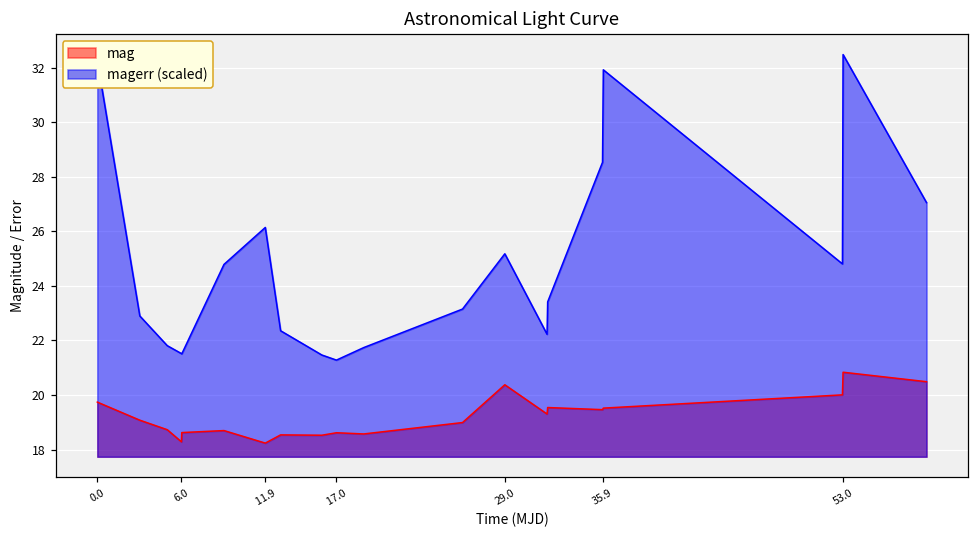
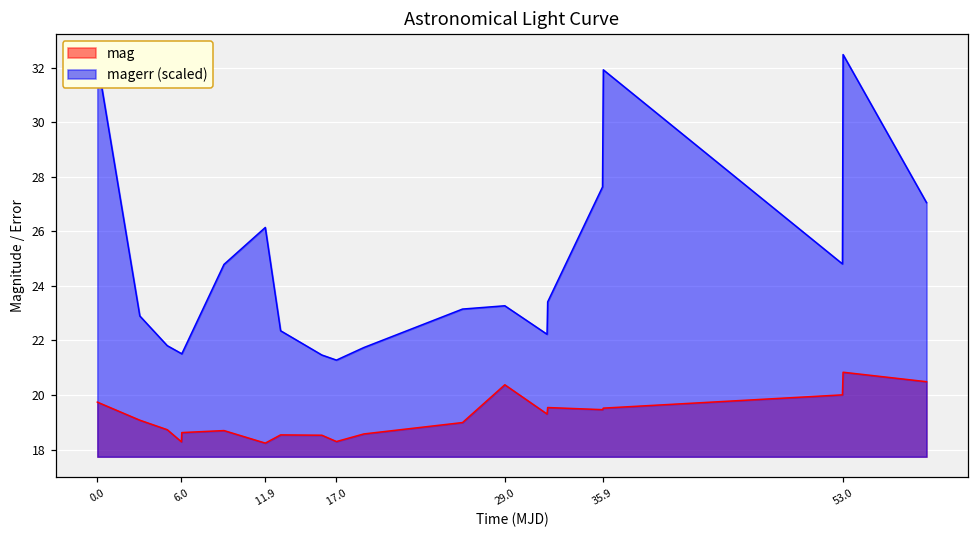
  {
    "mag": {
      "0.0": 19.7,
      "6.0": 18.3,
      "11.9": 18.2,
-     "17.0": 18.6,
+     "17.0": 18.3,
      "29.0": 20.4,
      "35.9": 19.5,
      "53.0": 20.8
    },
    "magerr (scaled)": {
      "6.0": 21.5,
      "11.9": 26.1,
      "17.0": 21.3,
-     "29.0": 25.2,
-     "35.9": 28.5,
+     "29.0": 23.3,
+     "35.9": 27.6,
      "53.0": 32.5
    }
  }
